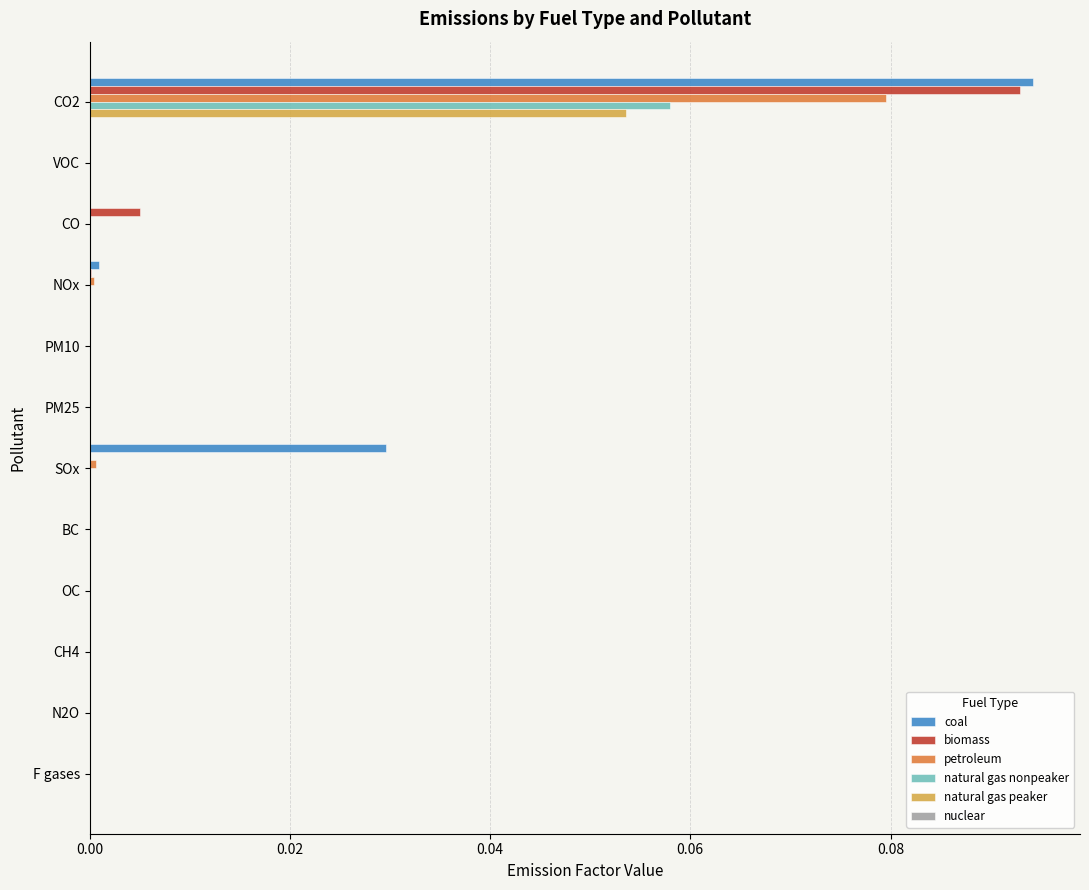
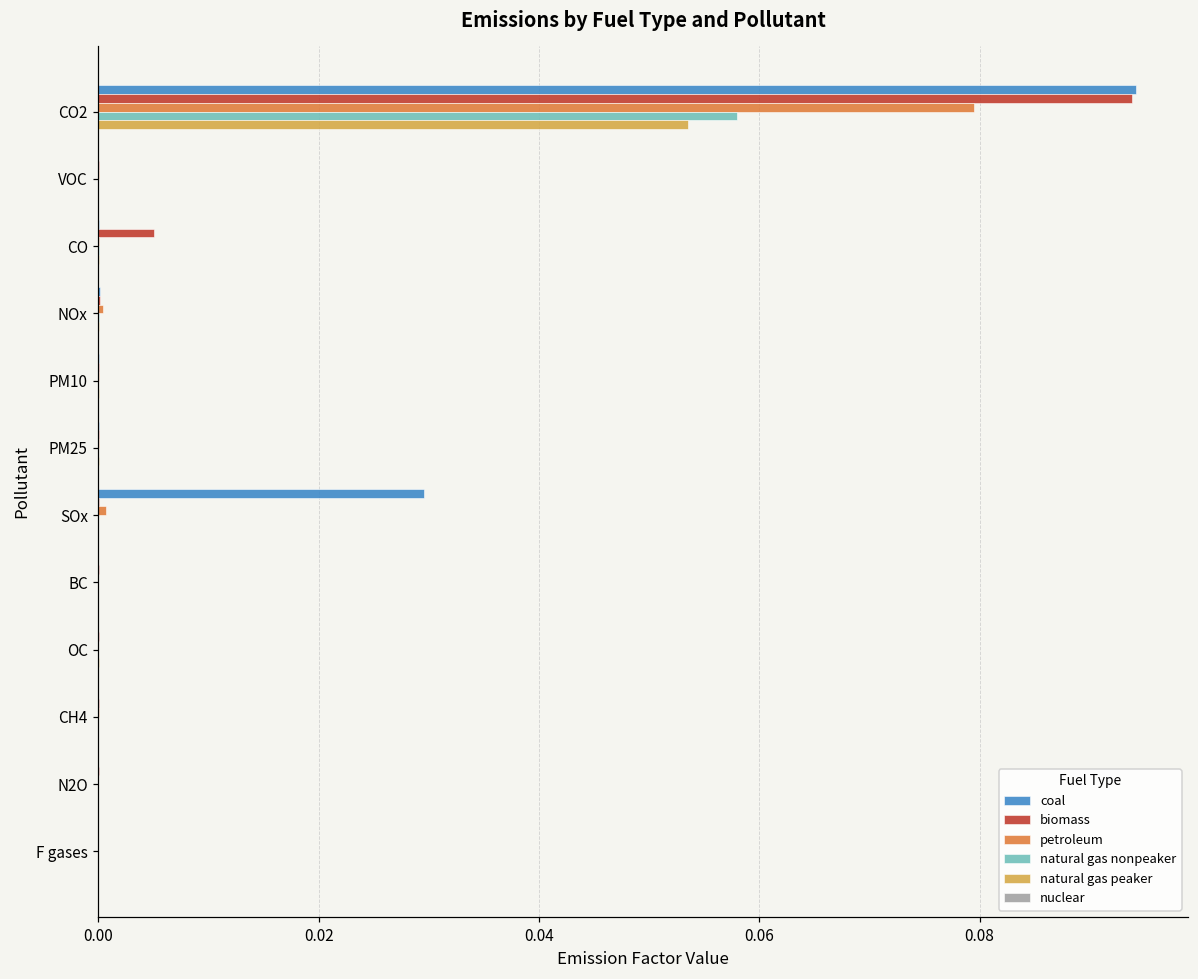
  {
    "coal": {
      "CO2": 0.0942,
-     "NOx": 0.0010,
+     "NOx": 0.0001,
      "SOx": 0.0296,
      "F gases": 0.0000
    },
    "biomass": {
-     "CO2": 0.0930,
+     "CO2": 0.0938,
      "CO": 0.0050,
      "F gases": 0.0000
    },
    "natural gas nonpeaker": {
      "CO2": 0.0580,
      "F gases": 0.0000
    },
    "nuclear": {
      "CO2": 0.0000,
      "VOC": 0.0000,
      "CO": 0.0000,
      "NOx": 0.0000,
      "PM10": 0.0000,
      "PM25": 0.0000,
      "SOx": 0.0000,
      "BC": 0.0000,
      "OC": 0.0000,
      "CH4": 0.0000,
      "N2O": 0.0000,
      "F gases": 0.0000
    }
  }
